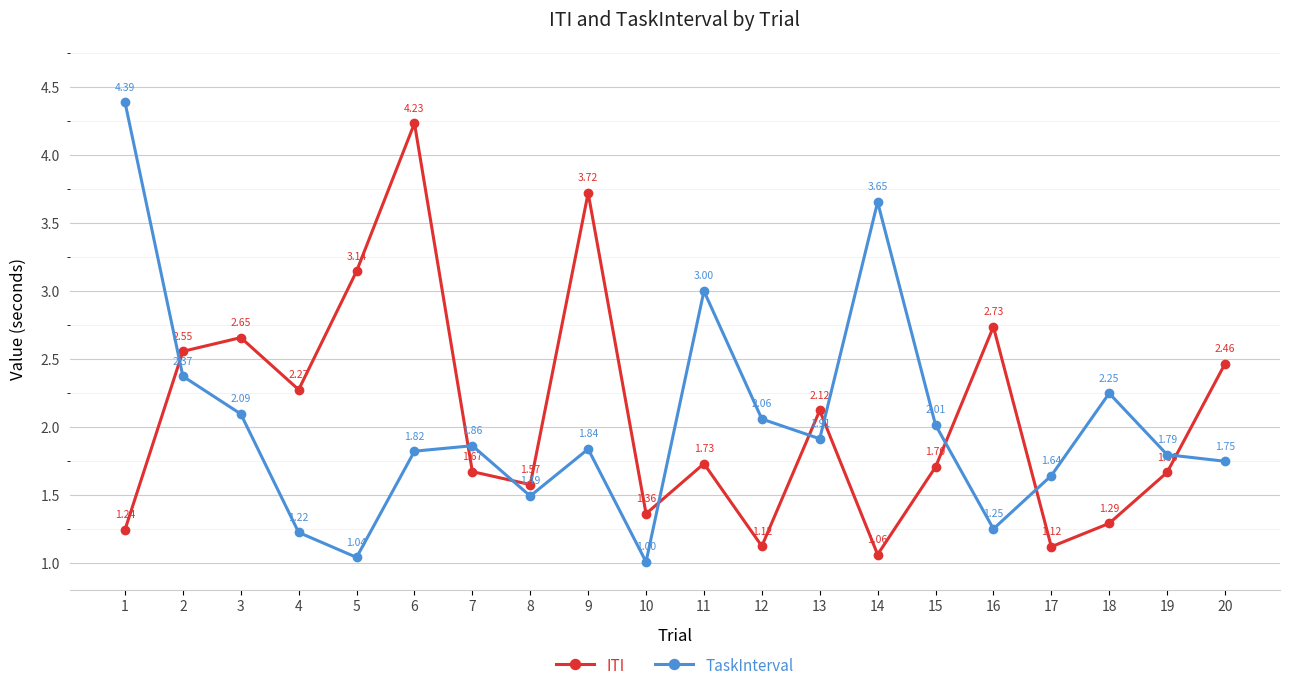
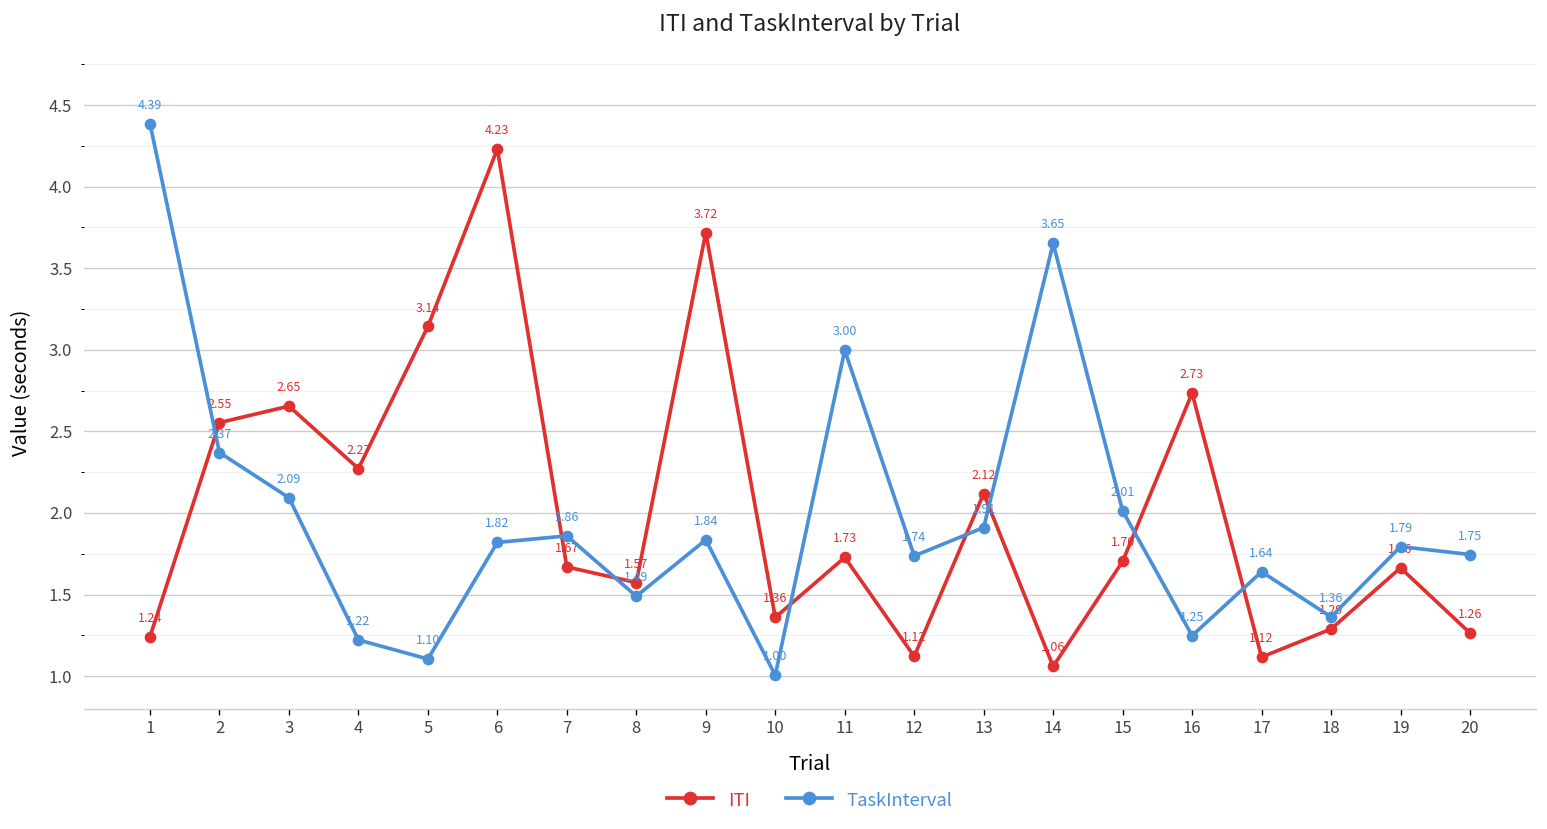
  {
    "ITI": {
      "1": 1.24,
      "2": 2.55,
      "3": 2.65,
      "4": 2.27,
      "5": 3.14,
      "6": 4.23,
      "7": 1.67,
      "8": 1.57,
      "9": 3.72,
      "10": 1.36,
      "11": 1.73,
      "12": 1.12,
      "13": 2.12,
      "14": 1.06,
      "15": 1.70,
      "16": 2.73,
      "17": 1.12,
      "18": 1.29,
-     "20": 2.46
+     "20": 1.26
    },
    "TaskInterval": {
      "1": 4.39,
      "2": 2.37,
      "3": 2.09,
      "4": 1.22,
-     "5": 1.04,
+     "5": 1.10,
      "6": 1.82,
      "7": 1.86,
      "9": 1.84,
      "10": 1.00,
      "11": 3.00,
-     "12": 2.06,
+     "12": 1.74,
      "13": 1.91,
      "14": 3.65,
      "15": 2.01,
      "16": 1.25,
      "17": 1.64,
-     "18": 2.25,
+     "18": 1.36,
      "19": 1.79,
      "20": 1.75
    }
  }
